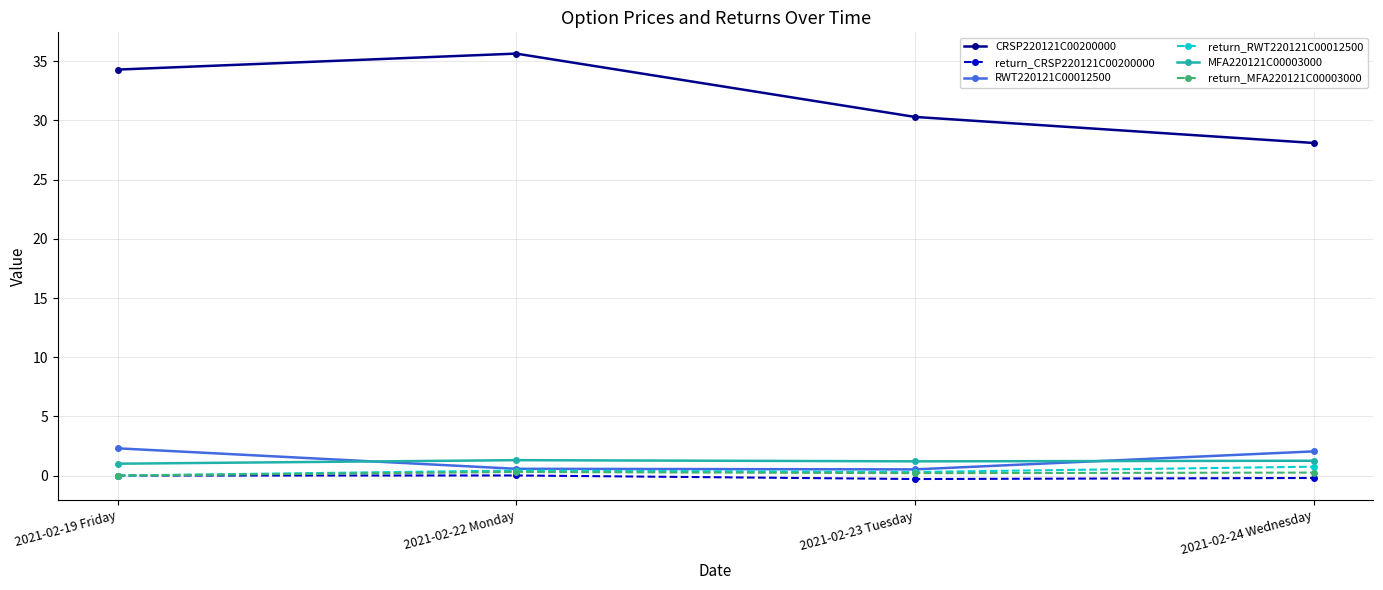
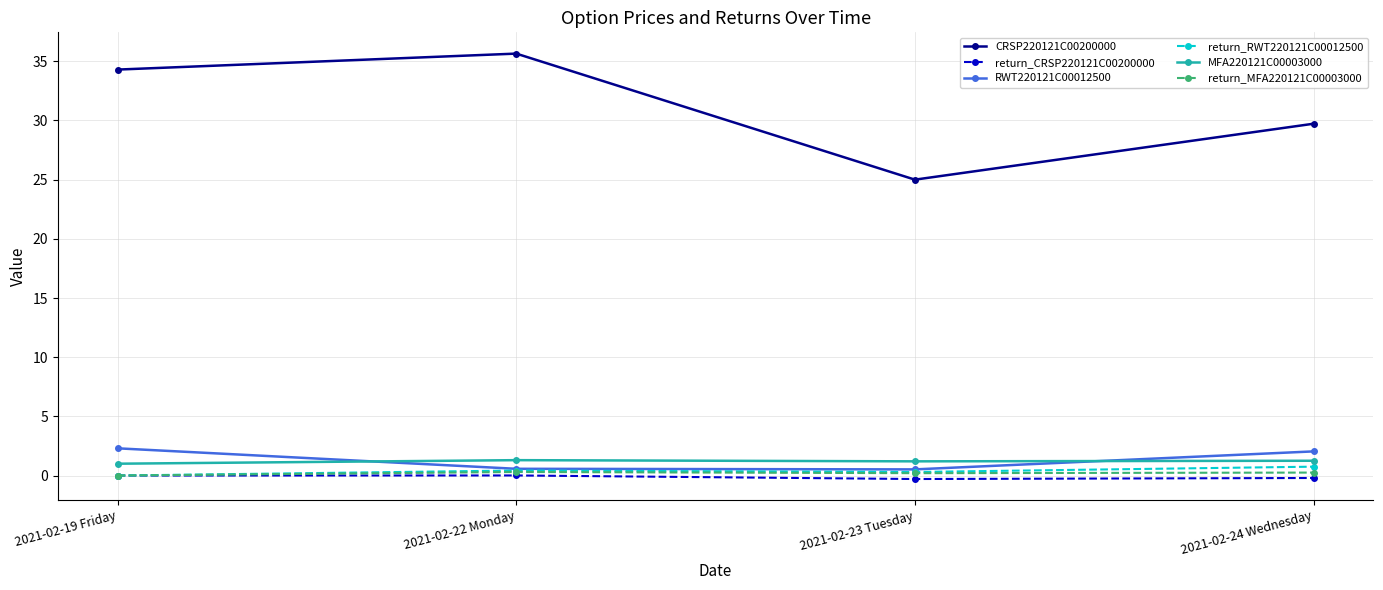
  {
    "CRSP220121C00200000": {
      "2021-02-19 Friday": 34.3,
      "2021-02-22 Monday": 35.7,
-     "2021-02-23 Tuesday": 30.3,
-     "2021-02-24 Wednesday": 28.1
+     "2021-02-23 Tuesday": 25.0,
+     "2021-02-24 Wednesday": 29.7
    },
    "return_CRSP220121C00200000": {
      "2021-02-22 Monday": 0.0,
      "2021-02-23 Tuesday": -0.3,
      "2021-02-24 Wednesday": -0.2
    },
    "RWT220121C00012500": {
      "2021-02-19 Friday": 2.3,
      "2021-02-23 Tuesday": 0.5,
      "2021-02-24 Wednesday": 2.0
    },
    "return_MFA220121C00003000": {
      "2021-02-24 Wednesday": 0.3
    }
  }
